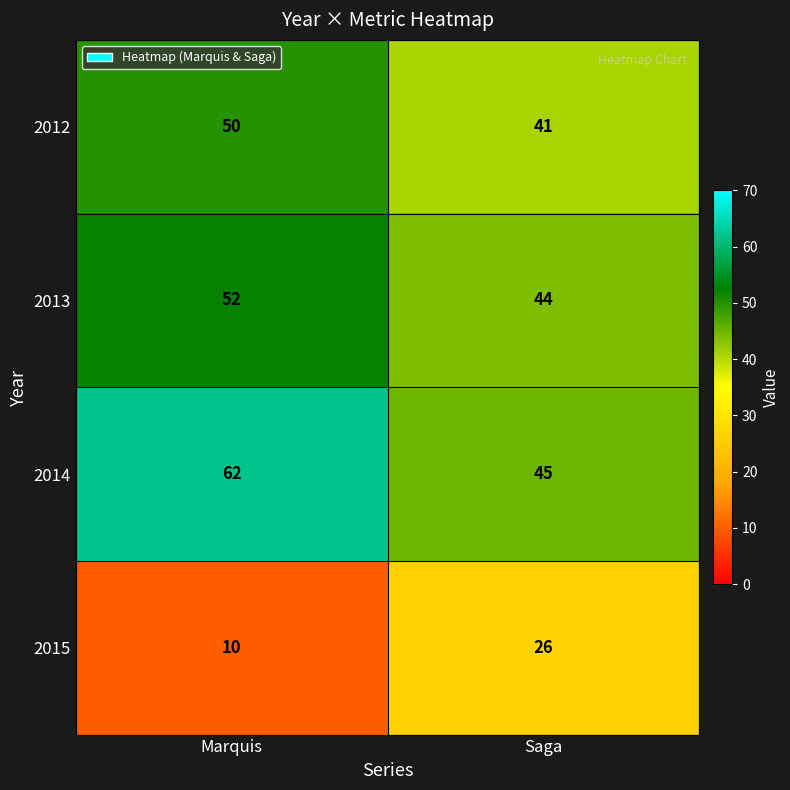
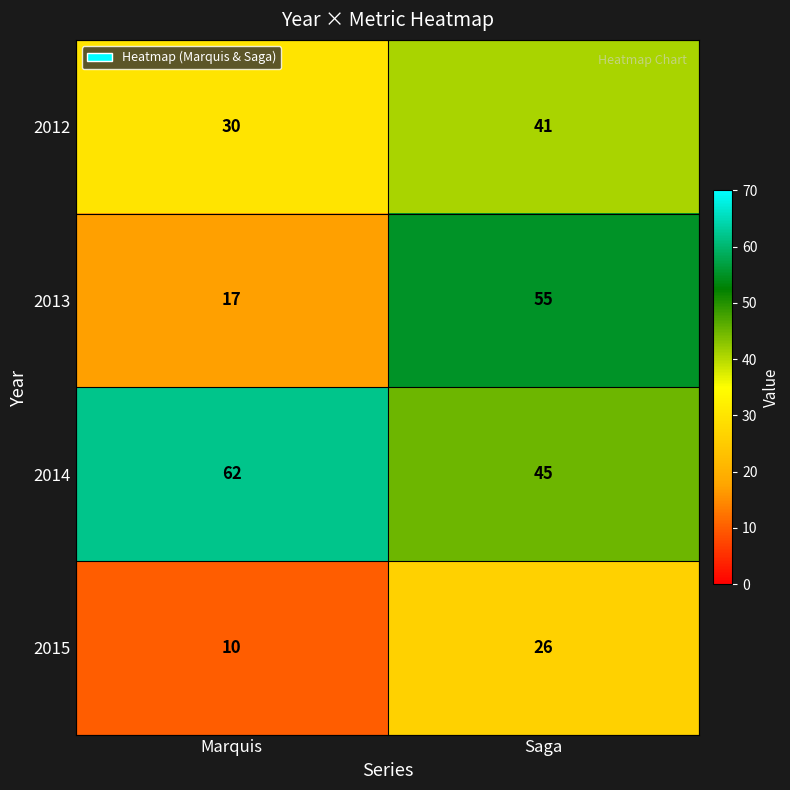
  {
    "2012": {
-     "Marquis": 50
+     "Marquis": 30
    },
    "2013": {
-     "Marquis": 52,
-     "Saga": 44
+     "Marquis": 17,
+     "Saga": 55
    },
    "2014": {
      "Marquis": 62,
      "Saga": 45
    },
    "2015": {
      "Marquis": 10,
      "Saga": 26
    }
  }
